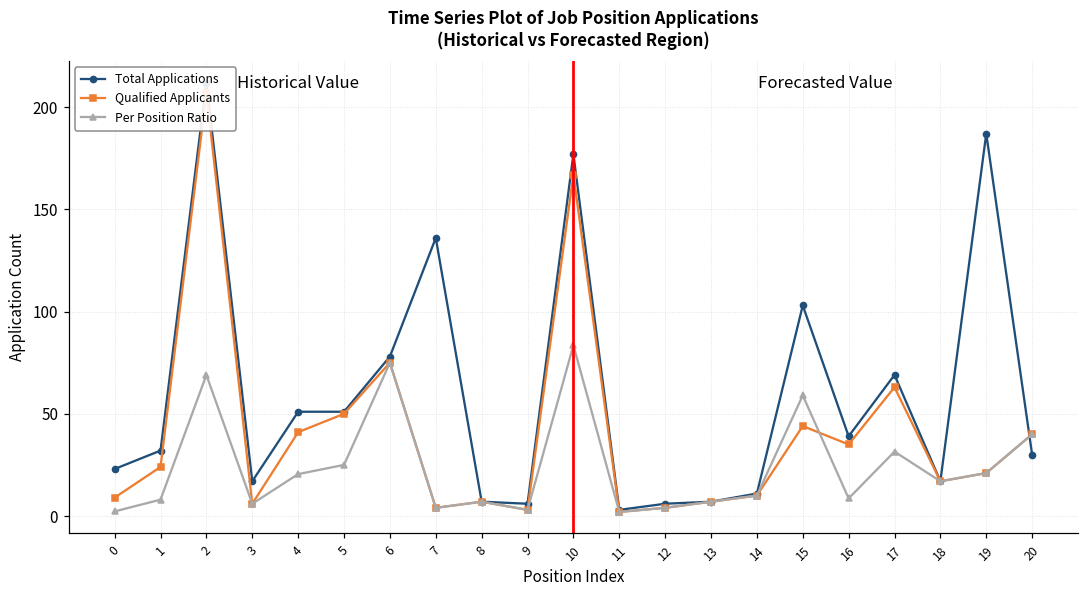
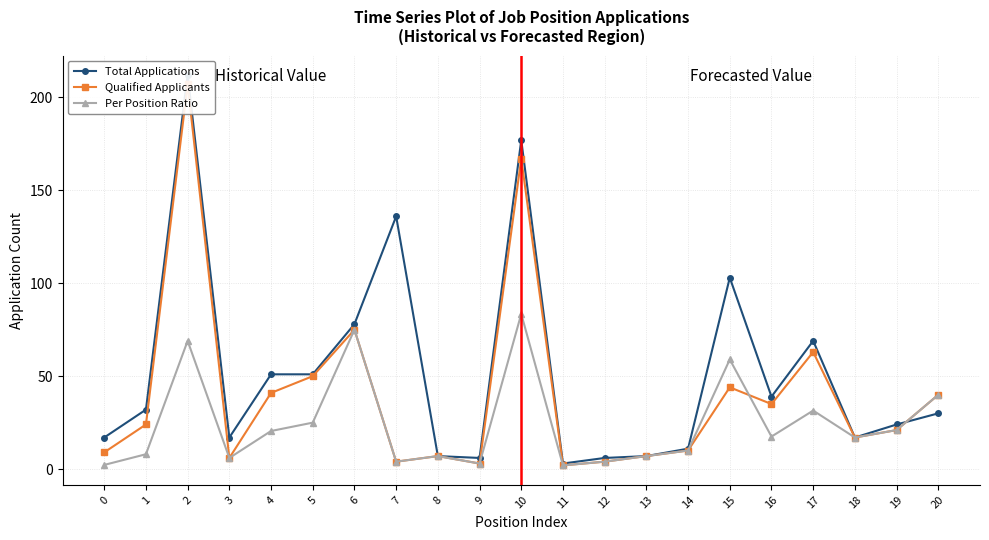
  {
    "Total Applications": {
-     "0": 23,
+     "0": 17,
      "1": 32,
      "3": 17,
      "4": 51,
      "6": 78,
      "7": 136,
      "9": 6,
      "10": 177,
      "12": 6,
      "15": 103,
      "16": 39,
      "17": 69,
-     "19": 187,
+     "19": 24,
      "20": 30
    },
    "Qualified Applicants": {
      "0": 9,
      "1": 24,
      "4": 41,
      "10": 167,
      "15": 44,
      "16": 35,
      "17": 63
    },
    "Per Position Ratio": {
      "0": 2,
      "1": 8,
      "2": 69,
      "4": 21,
      "5": 25,
      "10": 84,
      "15": 59,
-     "16": 9,
+     "16": 18,
      "17": 32
    }
  }
